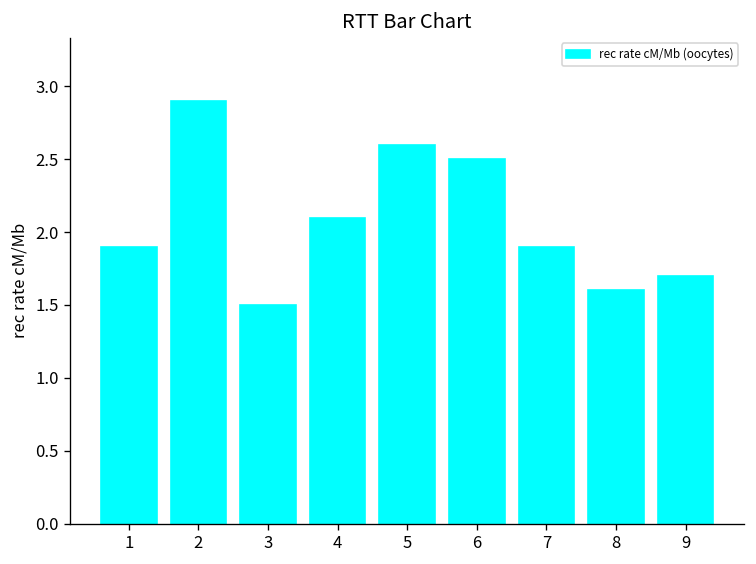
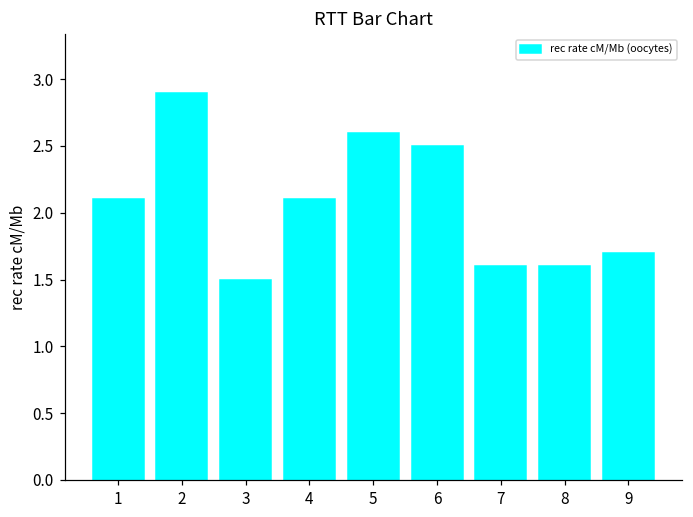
  {
-   "1": 1.9,
+   "1": 2.1,
    "2": 2.9,
    "3": 1.5,
    "4": 2.1,
    "5": 2.6,
    "6": 2.5,
-   "7": 1.9,
+   "7": 1.6,
    "8": 1.6,
    "9": 1.7
  }
